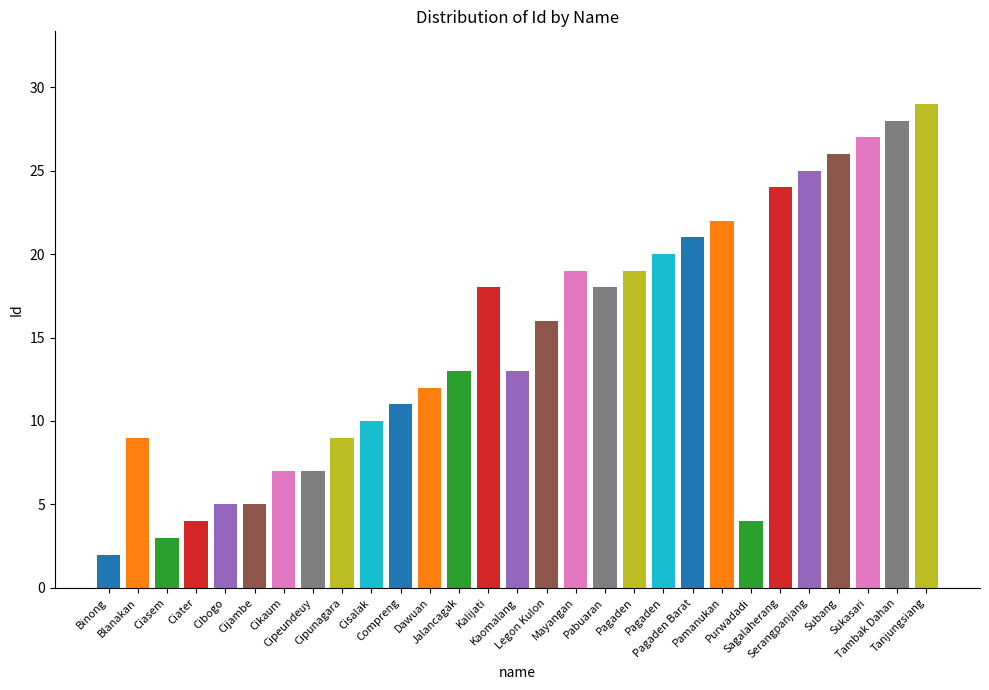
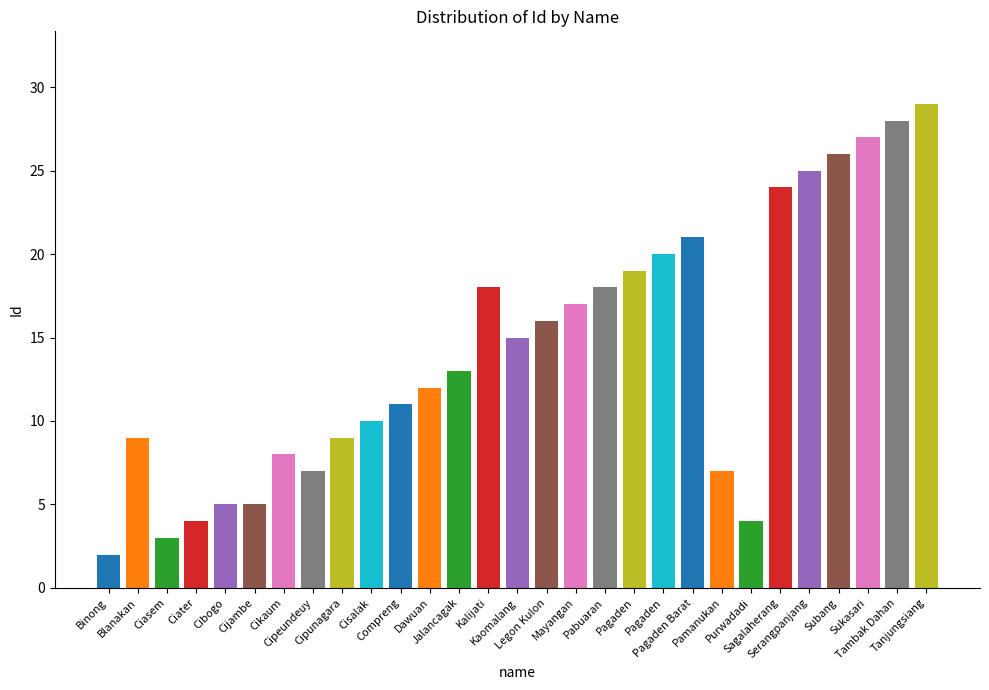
  {
    "Binong": 2,
    "Blanakan": 9,
    "Ciasem": 3,
    "Ciater": 4,
    "Cibogo": 5,
    "Cijambe": 5,
-   "Cikaum": 7,
+   "Cikaum": 8,
    "Cipeundeuy": 7,
    "Cipunagara": 9,
    "Cisalak": 10,
    "Compreng": 11,
    "Dawuan": 12,
    "Jalancagak": 13,
    "Kalijati": 18,
-   "Kaomalang": 13,
+   "Kaomalang": 15,
    "Legon Kulon": 16,
-   "Mayangan": 19,
+   "Mayangan": 17,
    "Pabuaran": 18,
    "Pagaden Barat": 21,
-   "Pamanukan": 22,
+   "Pamanukan": 7,
    "Purwadadi": 4,
    "Sagalaherang": 24,
    "Serangpanjang": 25,
    "Subang": 26,
    "Sukasari": 27,
    "Tambak Dahan": 28,
    "Tanjungsiang": 29
  }
